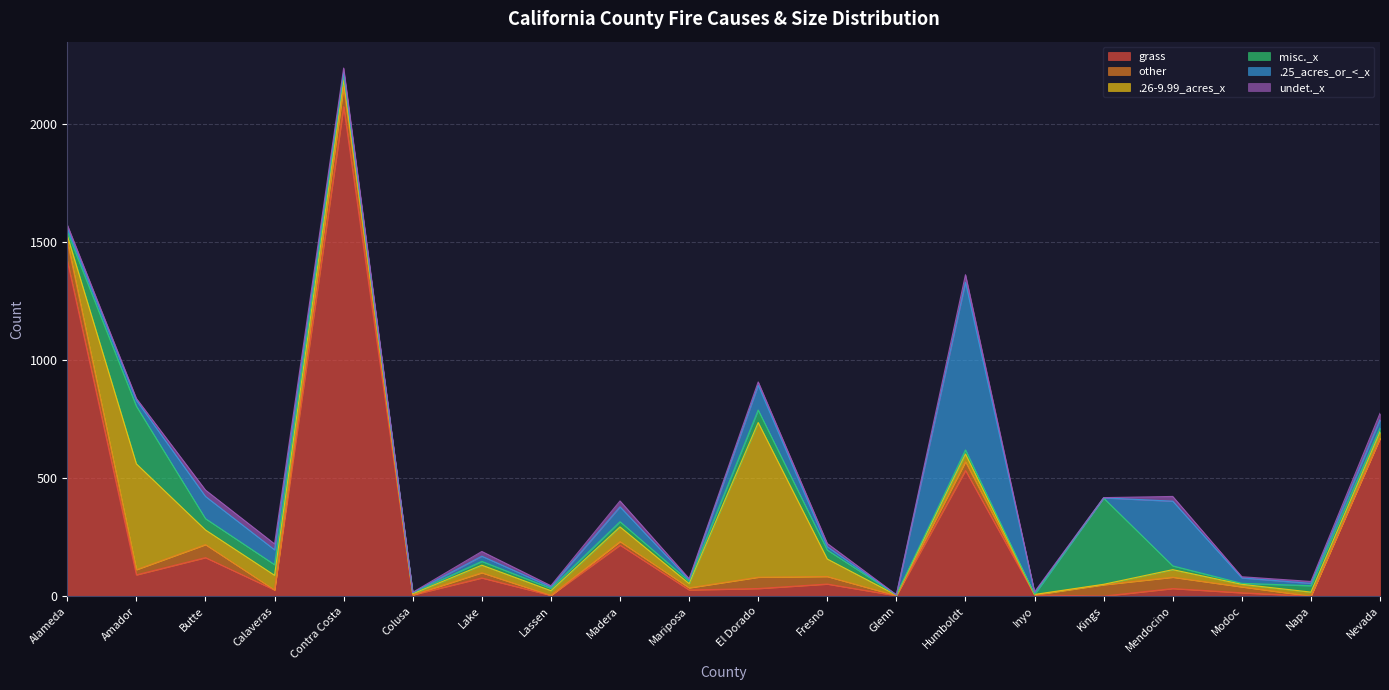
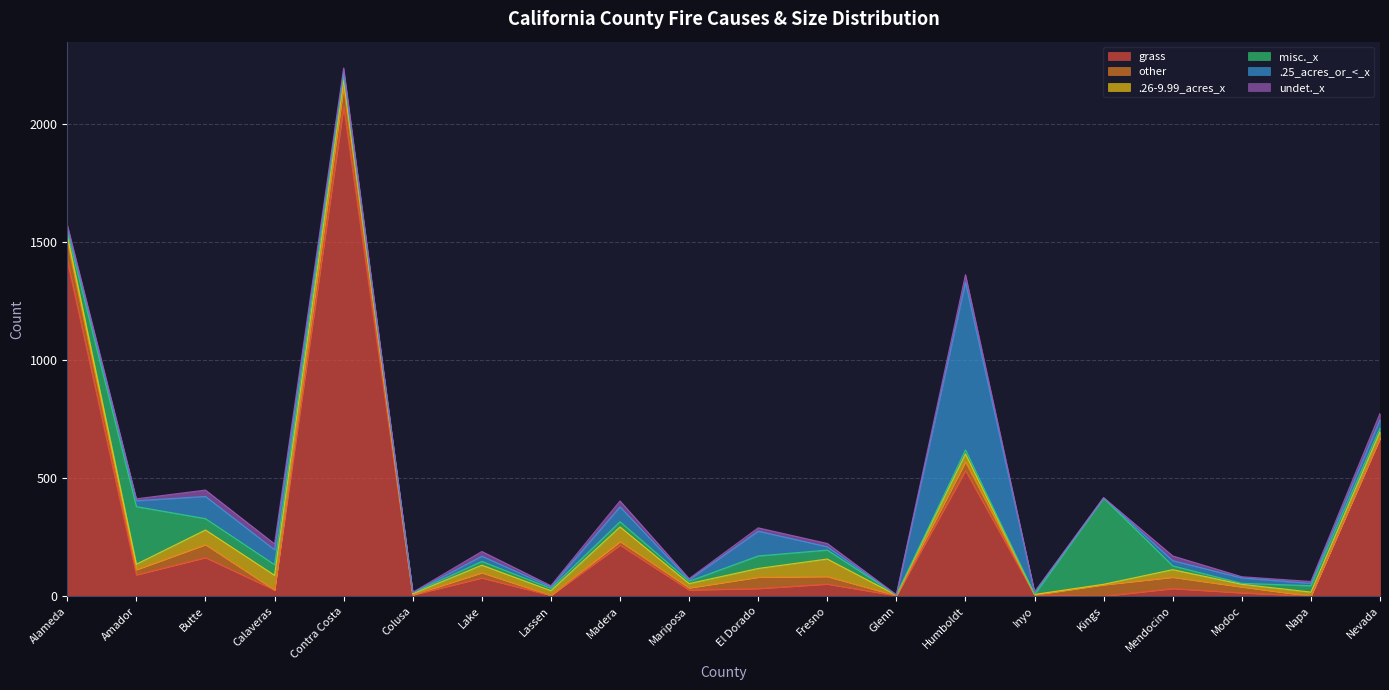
  {
    ".26-9.99_acres_x": {
      "Alameda": 20,
-     "Amador": 450,
+     "Amador": 20,
      "Butte": 60,
      "Calaveras": 60,
      "Contra Costa": 30,
      "Lake": 30,
      "Madera": 60,
-     "El Dorado": 660,
+     "El Dorado": 40,
      "Fresno": 70,
      "Humboldt": 30,
      "Mendocino": 30,
      "Napa": 20,
      "Nevada": 30
    },
    "misc._x": {
      "Alameda": 20,
      "Amador": 240,
      "Butte": 50,
      "Calaveras": 50,
      "Contra Costa": 20,
      "Lake": 20,
      "Madera": 20,
      "El Dorado": 50,
      "Fresno": 40,
      "Humboldt": 20,
      "Mendocino": 20,
      "Nevada": 20
    },
    ".25_acres_or_<_x": {
      "Alameda": 20,
      "Butte": 90,
      "Calaveras": 60,
      "Contra Costa": 10,
      "Lake": 20,
      "Madera": 60,
      "El Dorado": 110,
      "Fresno": 10,
      "Humboldt": 710,
-     "Mendocino": 270,
+     "Mendocino": 20,
      "Nevada": 40
    },
    "undet._x": {
      "Alameda": 10,
      "Butte": 30,
      "Calaveras": 30,
      "Contra Costa": 20,
      "Lake": 20,
      "Madera": 30,
      "El Dorado": 10,
      "Fresno": 10,
      "Humboldt": 30,
      "Mendocino": 20,
      "Nevada": 30
    }
  }
